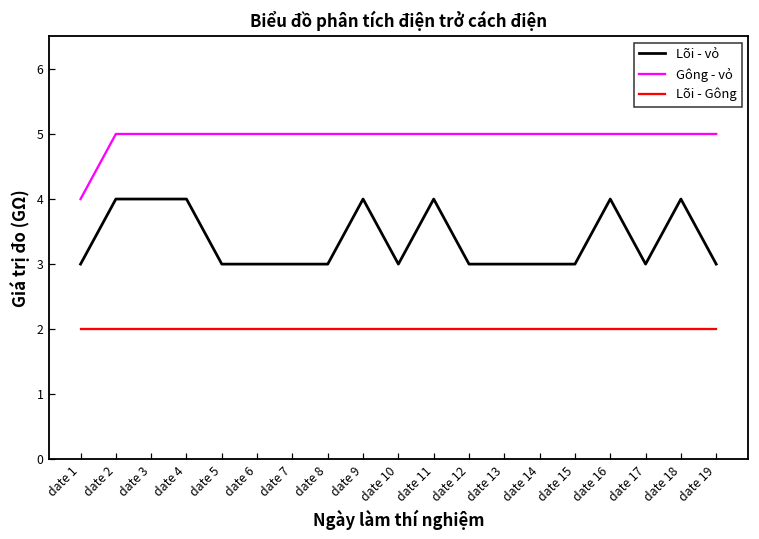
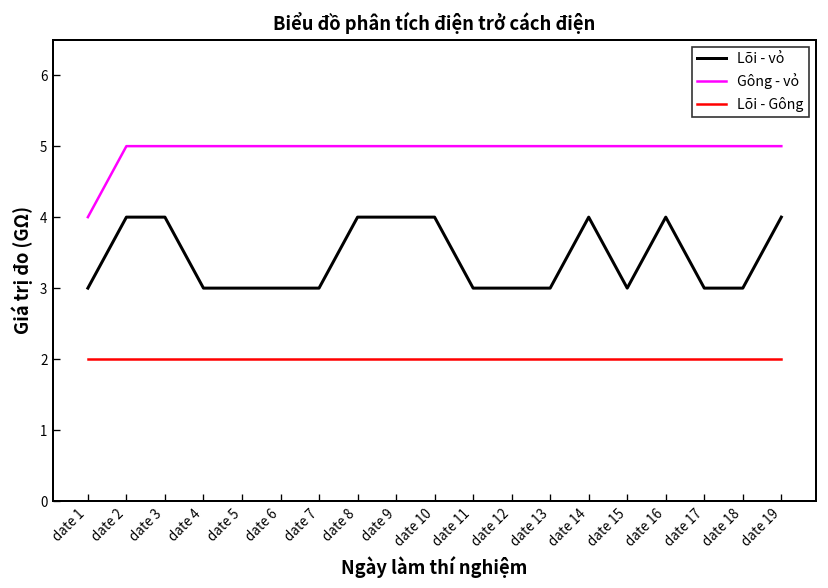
  {
    "Lõi - vỏ": {
      "date 1": 3,
      "date 2": 4,
      "date 3": 4,
-     "date 4": 4,
+     "date 4": 3,
      "date 5": 3,
      "date 6": 3,
      "date 7": 3,
-     "date 8": 3,
+     "date 8": 4,
      "date 9": 4,
-     "date 10": 3,
-     "date 11": 4,
+     "date 10": 4,
+     "date 11": 3,
      "date 12": 3,
      "date 13": 3,
-     "date 14": 3,
+     "date 14": 4,
      "date 15": 3,
      "date 16": 4,
      "date 17": 3,
-     "date 18": 4,
-     "date 19": 3
+     "date 18": 3,
+     "date 19": 4
    },
    "Gông - vỏ": {
      "date 1": 4,
      "date 2": 5,
      "date 3": 5,
      "date 4": 5,
      "date 5": 5,
      "date 6": 5,
      "date 7": 5,
      "date 8": 5,
      "date 9": 5,
      "date 10": 5,
      "date 11": 5,
      "date 12": 5,
      "date 13": 5,
      "date 14": 5,
      "date 15": 5,
      "date 16": 5,
      "date 17": 5,
      "date 18": 5,
      "date 19": 5
    },
    "Lõi - Gông": {
      "date 1": 2,
      "date 2": 2,
      "date 3": 2,
      "date 4": 2,
      "date 5": 2,
      "date 6": 2,
      "date 7": 2,
      "date 8": 2,
      "date 9": 2,
      "date 10": 2,
      "date 11": 2,
      "date 12": 2,
      "date 13": 2,
      "date 14": 2,
      "date 15": 2,
      "date 16": 2,
      "date 17": 2,
      "date 18": 2,
      "date 19": 2
    }
  }
